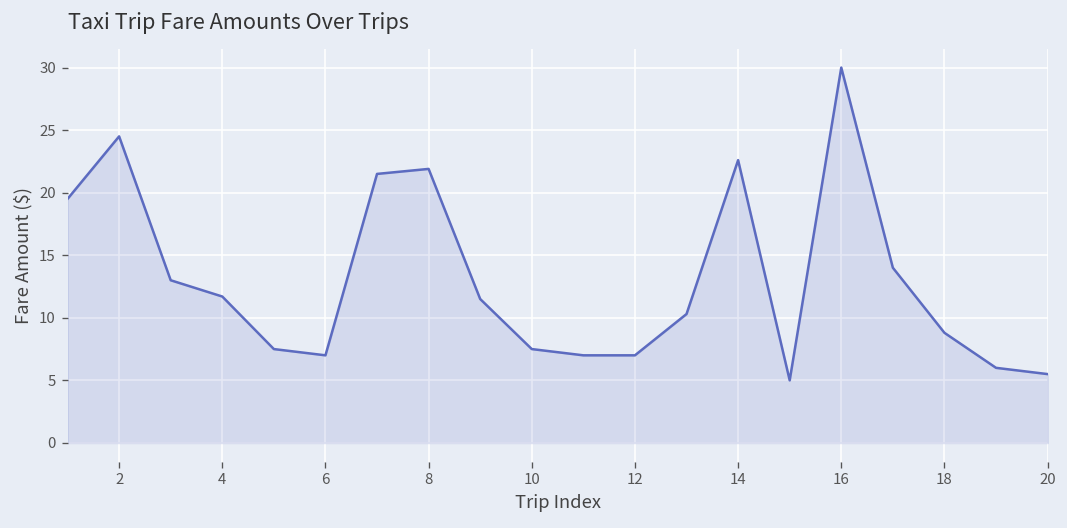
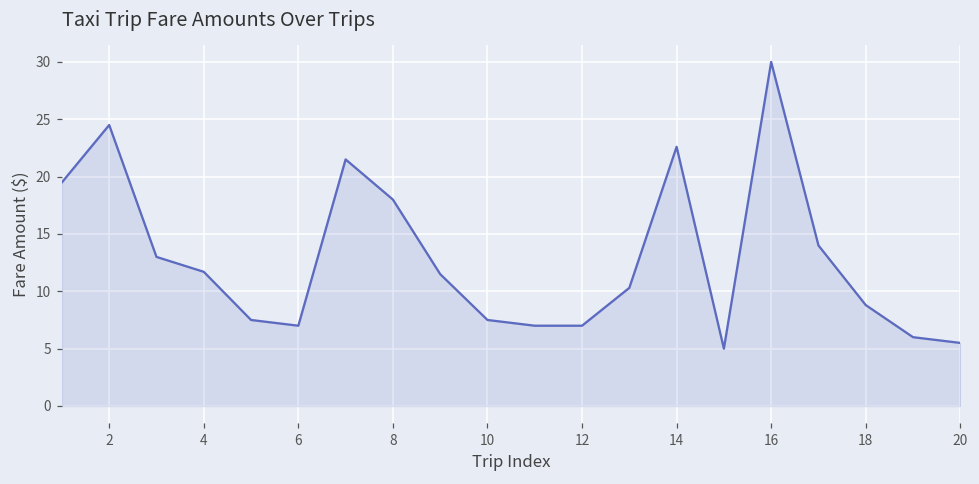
  {
    "2": 24.5,
    "4": 11.7,
    "6": 7.0,
-   "8": 21.9,
+   "8": 18.0,
    "10": 7.5,
    "12": 7.0,
    "14": 22.6,
    "16": 30.0,
    "18": 8.8,
    "20": 5.5
  }
